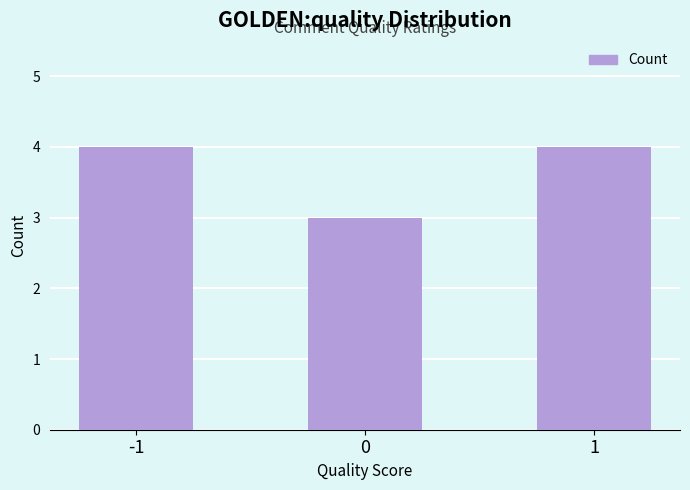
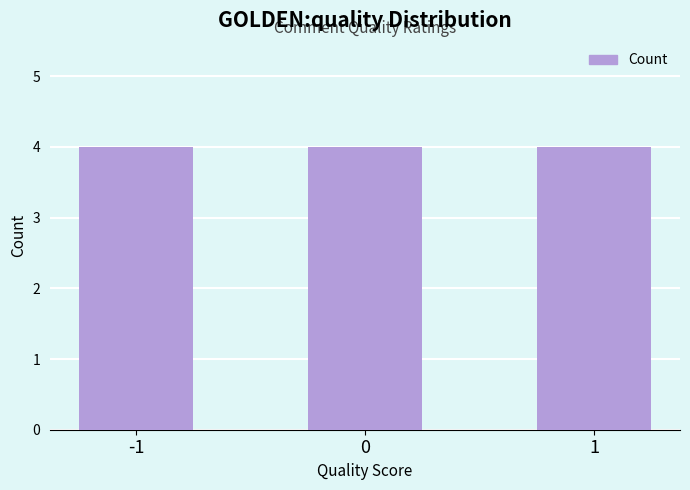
  {
    "-1": 4,
-   "0": 3,
+   "0": 4,
    "1": 4
  }
